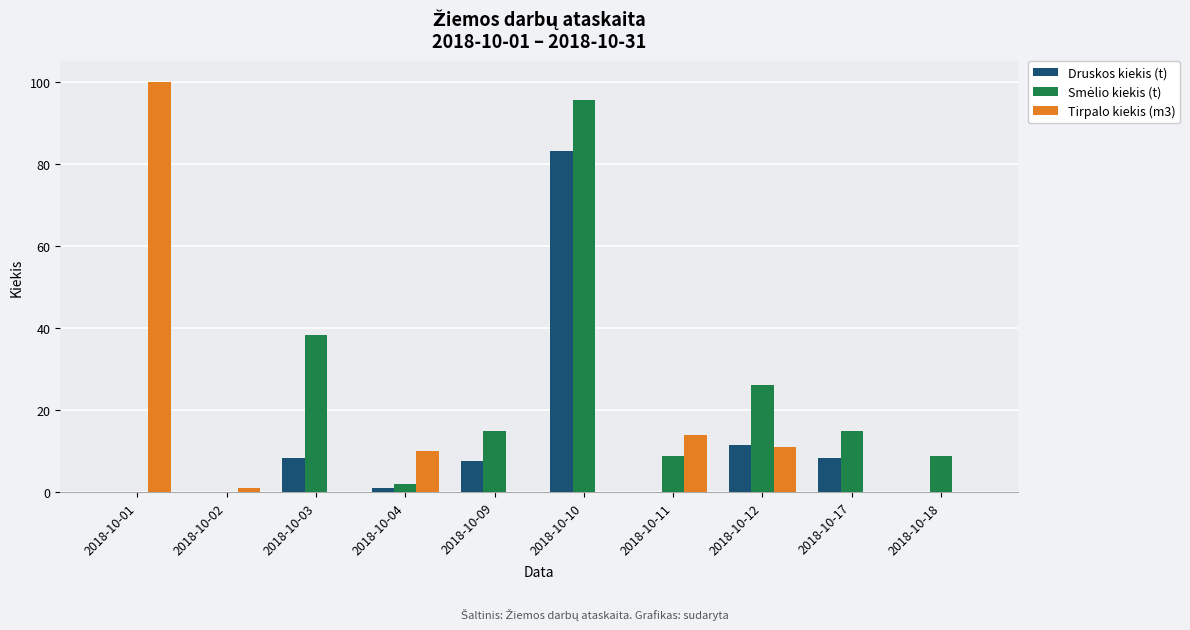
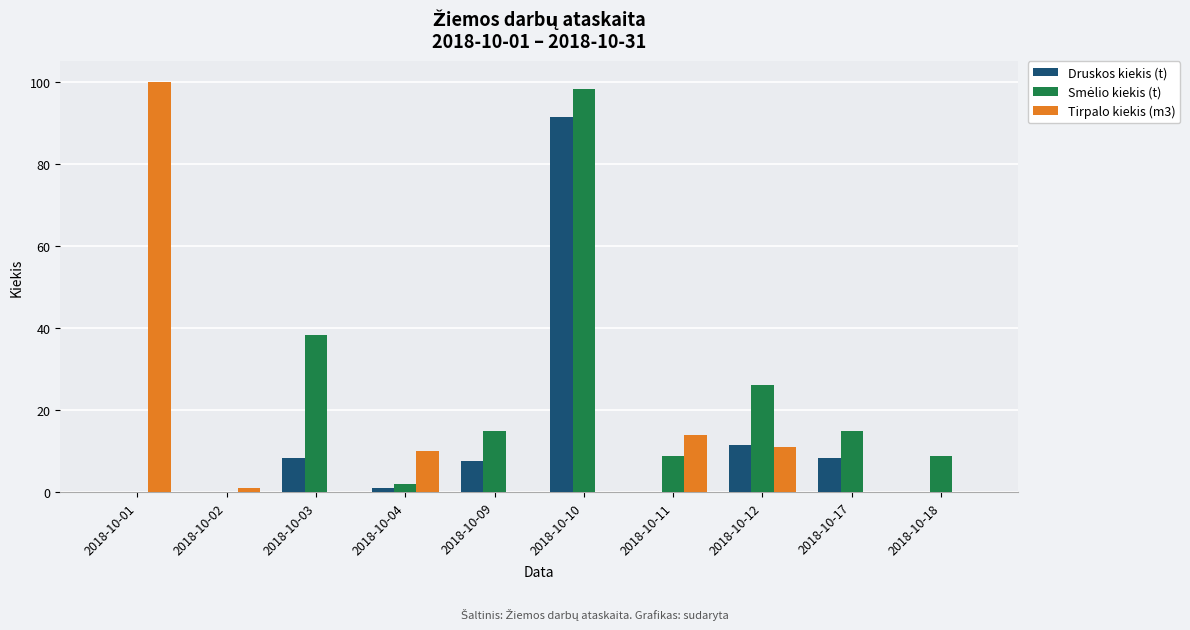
  {
    "Druskos kiekis (t)": {
      "2018-10-01": 0,
      "2018-10-02": 0,
      "2018-10-03": 8,
      "2018-10-04": 1,
      "2018-10-09": 8,
-     "2018-10-10": 83,
+     "2018-10-10": 91,
      "2018-10-11": 0,
      "2018-10-12": 11,
      "2018-10-17": 8,
      "2018-10-18": 0
    },
    "Smėlio kiekis (t)": {
      "2018-10-03": 38,
      "2018-10-04": 2,
      "2018-10-09": 15,
-     "2018-10-10": 96,
+     "2018-10-10": 98,
      "2018-10-11": 9,
      "2018-10-12": 26,
      "2018-10-17": 15,
      "2018-10-18": 9
    },
    "Tirpalo kiekis (m3)": {
      "2018-10-01": 100,
      "2018-10-02": 1,
      "2018-10-03": 0,
      "2018-10-04": 10,
      "2018-10-09": 0,
      "2018-10-10": 0,
      "2018-10-11": 14,
      "2018-10-12": 11,
      "2018-10-17": 0,
      "2018-10-18": 0
    }
  }
